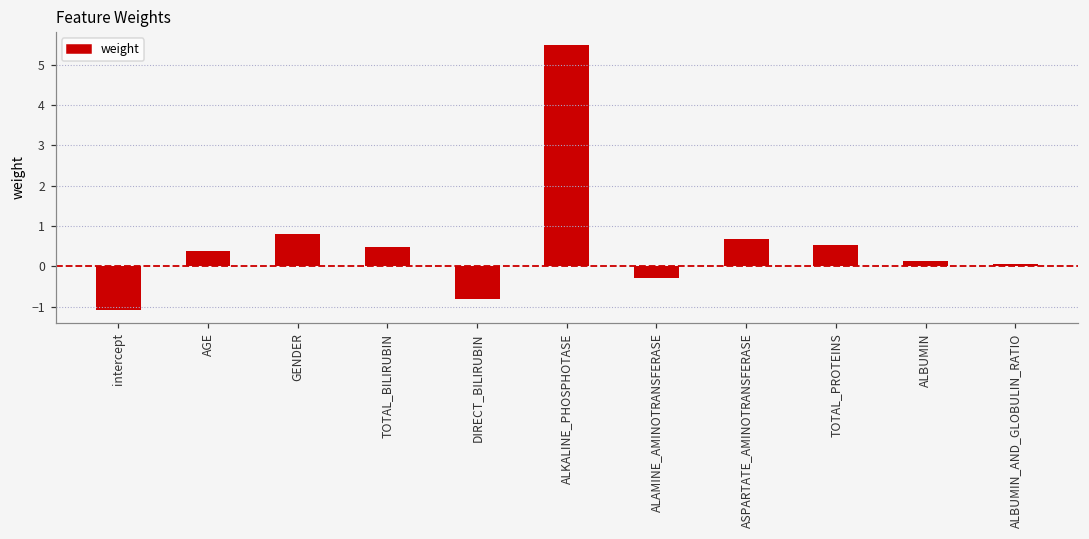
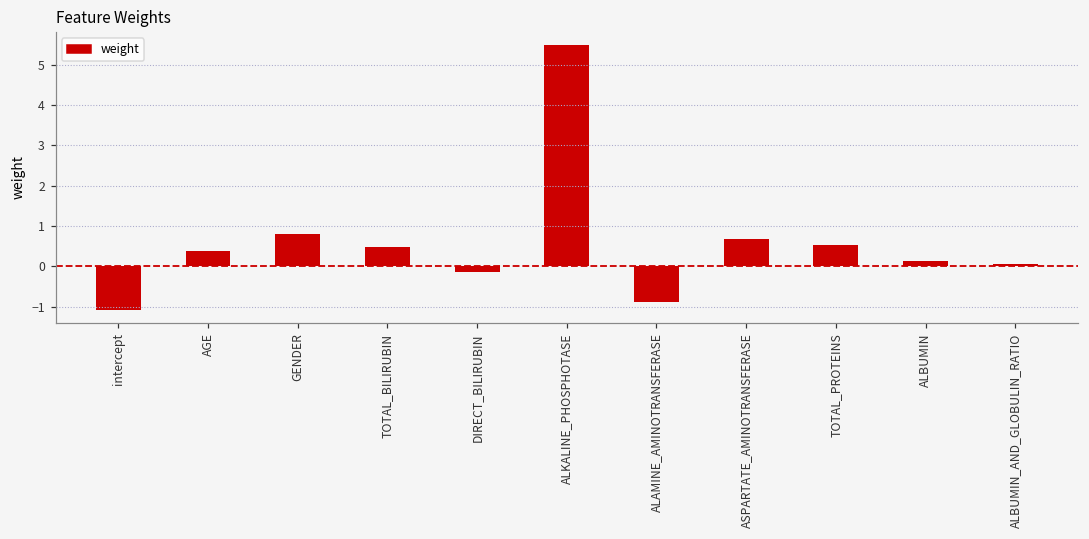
  {
    "intercept": -1.1,
    "AGE": 0.4,
    "GENDER": 0.8,
    "TOTAL_BILIRUBIN": 0.5,
-   "DIRECT_BILIRUBIN": -0.8,
+   "DIRECT_BILIRUBIN": -0.1,
    "ALKALINE_PHOSPHOTASE": 5.5,
-   "ALAMINE_AMINOTRANSFERASE": -0.3,
+   "ALAMINE_AMINOTRANSFERASE": -0.9,
    "ASPARTATE_AMINOTRANSFERASE": 0.7,
    "TOTAL_PROTEINS": 0.5,
    "ALBUMIN": 0.1
  }
